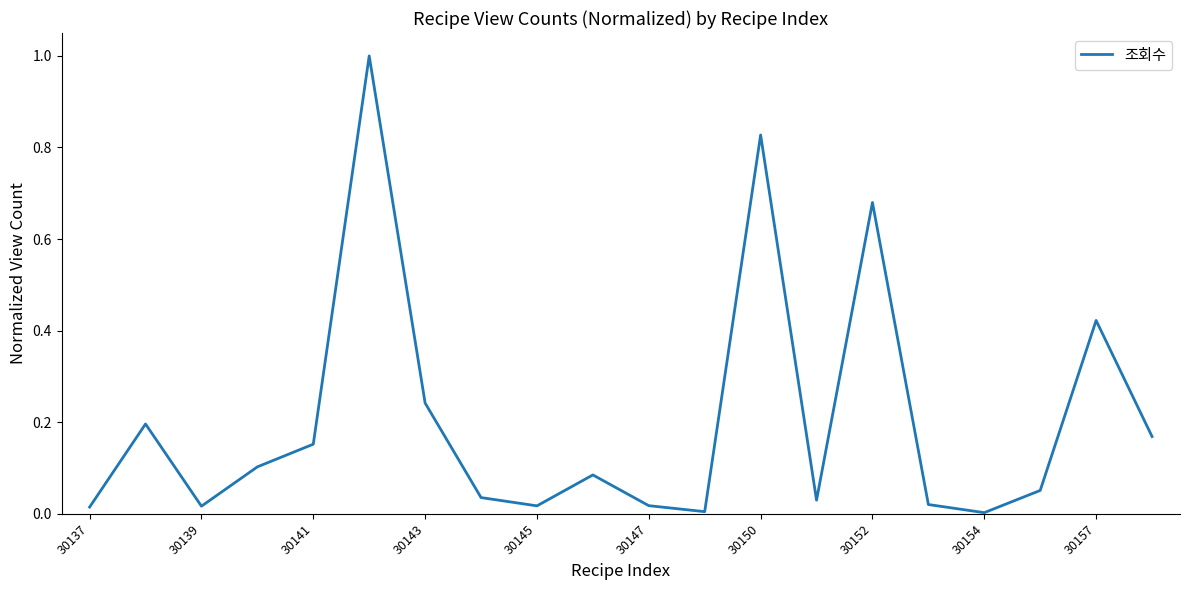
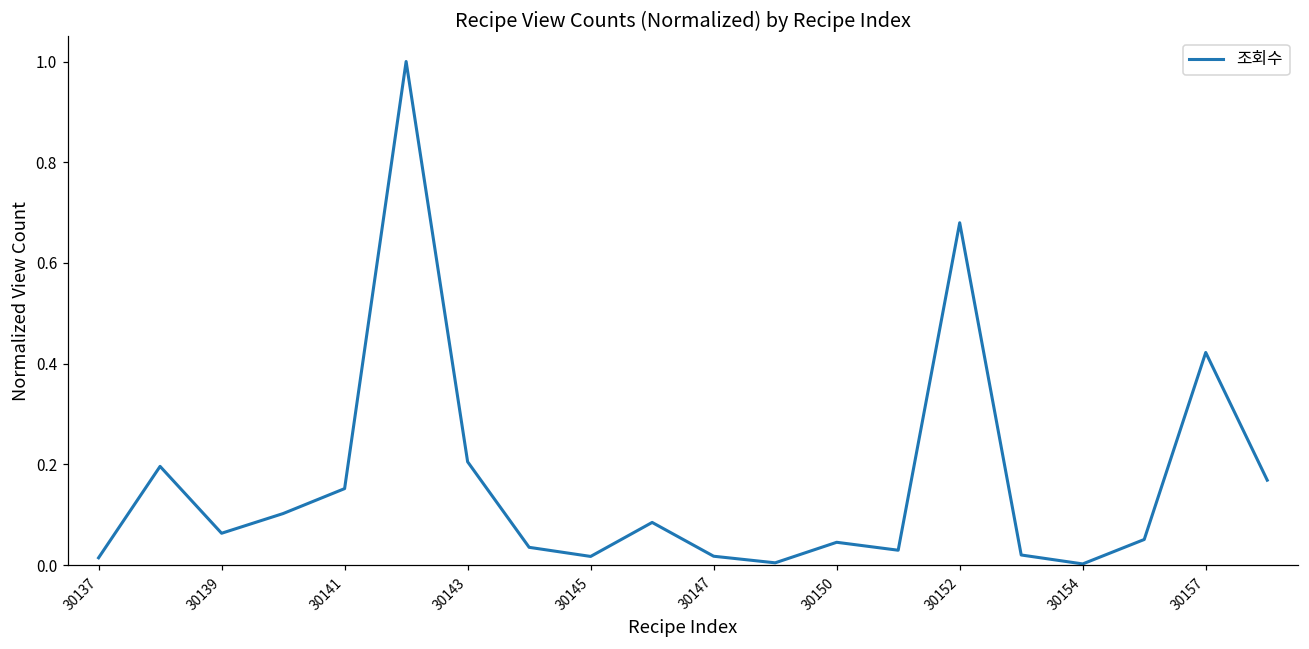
  {
    "30137": 0.01,
-   "30139": 0.02,
+   "30139": 0.06,
    "30141": 0.15,
-   "30143": 0.24,
+   "30143": 0.21,
    "30145": 0.02,
    "30147": 0.02,
-   "30150": 0.83,
+   "30150": 0.05,
    "30152": 0.68,
    "30154": 0.00,
    "30157": 0.42
  }
